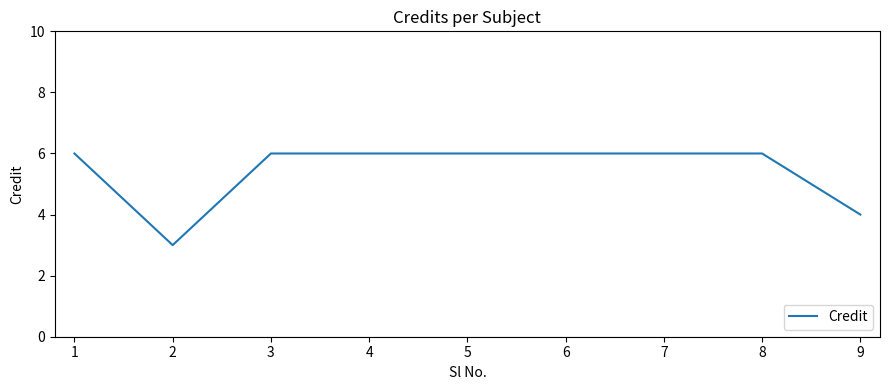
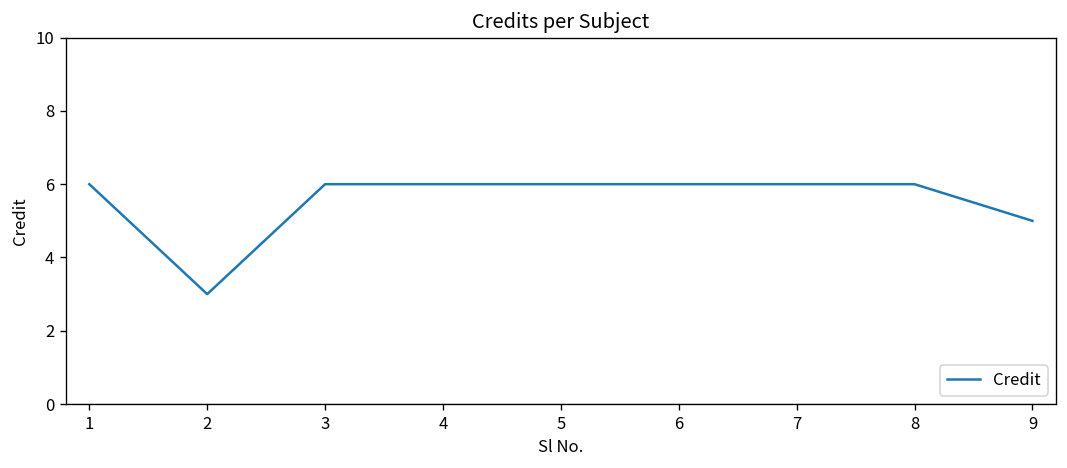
  {
    "1": 6,
    "2": 3,
    "3": 6,
    "4": 6,
    "5": 6,
    "6": 6,
    "7": 6,
    "8": 6,
-   "9": 4
+   "9": 5
  }
